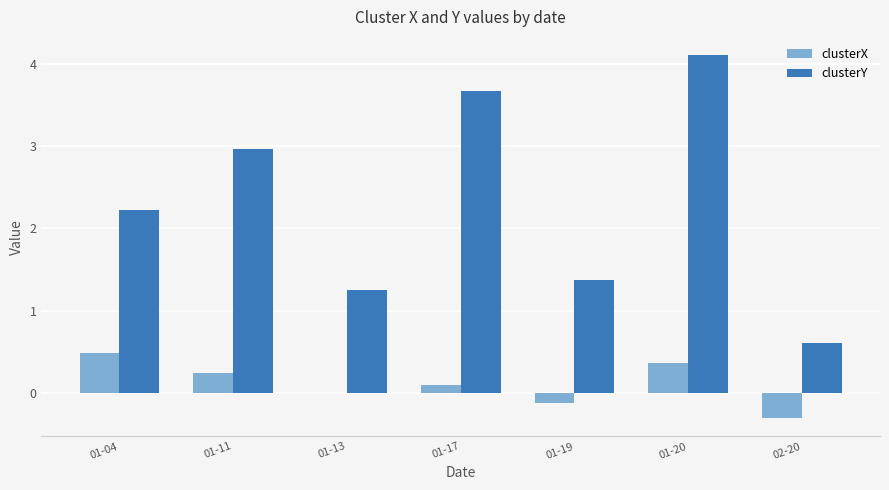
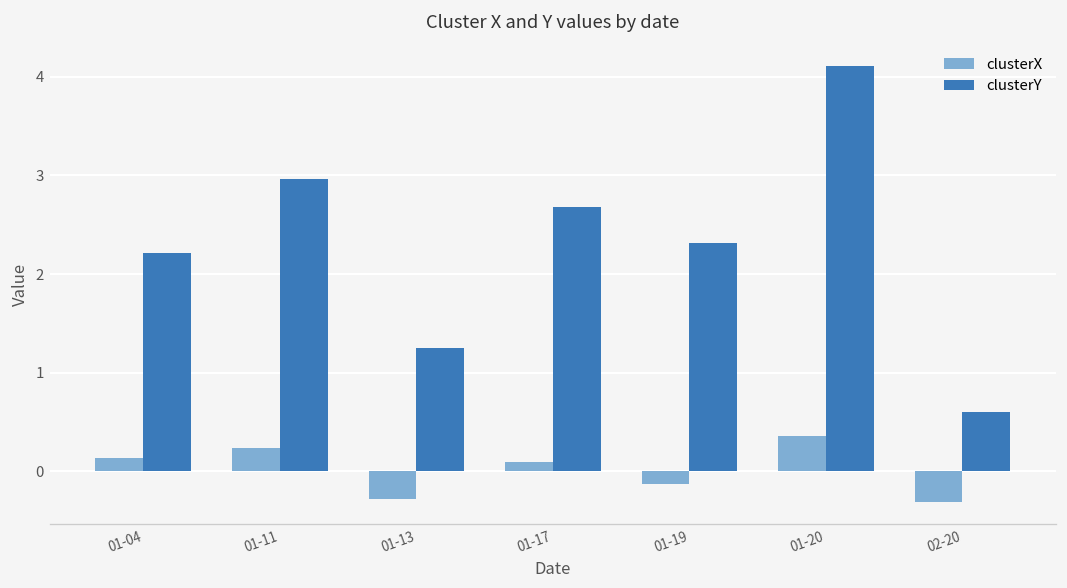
  {
    "clusterX": {
-     "01-04": 0.5,
+     "01-04": 0.1,
      "01-11": 0.2,
-     "01-13": 0.0,
+     "01-13": -0.3,
      "01-17": 0.1,
      "01-19": -0.1,
      "01-20": 0.4,
      "02-20": -0.3
    },
    "clusterY": {
      "01-04": 2.2,
      "01-11": 3.0,
      "01-13": 1.3,
-     "01-17": 3.7,
-     "01-19": 1.4,
+     "01-17": 2.7,
+     "01-19": 2.3,
      "01-20": 4.1,
      "02-20": 0.6
    }
  }
